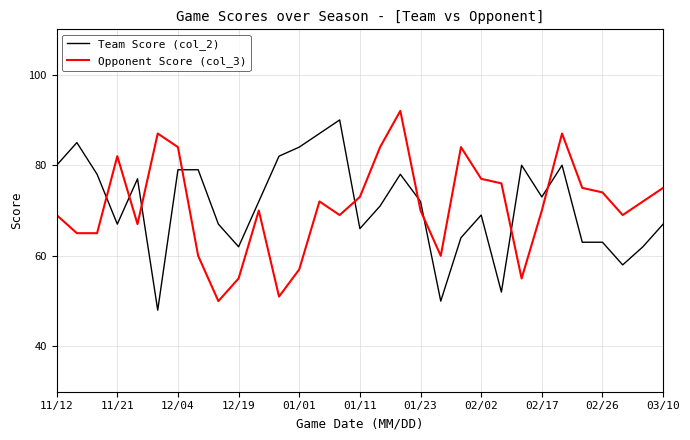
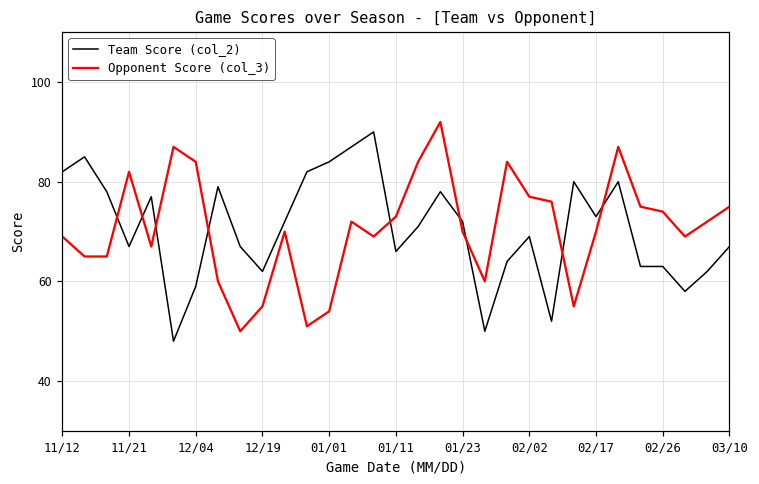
  {
    "Team Score (col_2)": {
-     "11/12": 80,
+     "11/12": 82,
      "11/21": 67,
-     "12/04": 79,
+     "12/04": 59,
      "12/19": 62,
      "01/01": 84,
      "01/11": 66,
      "01/23": 72,
      "02/02": 69,
      "02/17": 73,
      "02/26": 63,
      "03/10": 67
    },
    "Opponent Score (col_3)": {
      "11/12": 69,
      "11/21": 82,
      "12/04": 84,
      "12/19": 55,
-     "01/01": 57,
+     "01/01": 54,
      "01/11": 73,
      "01/23": 70,
      "02/02": 77,
      "02/17": 70,
      "02/26": 74,
      "03/10": 75
    }
  }
